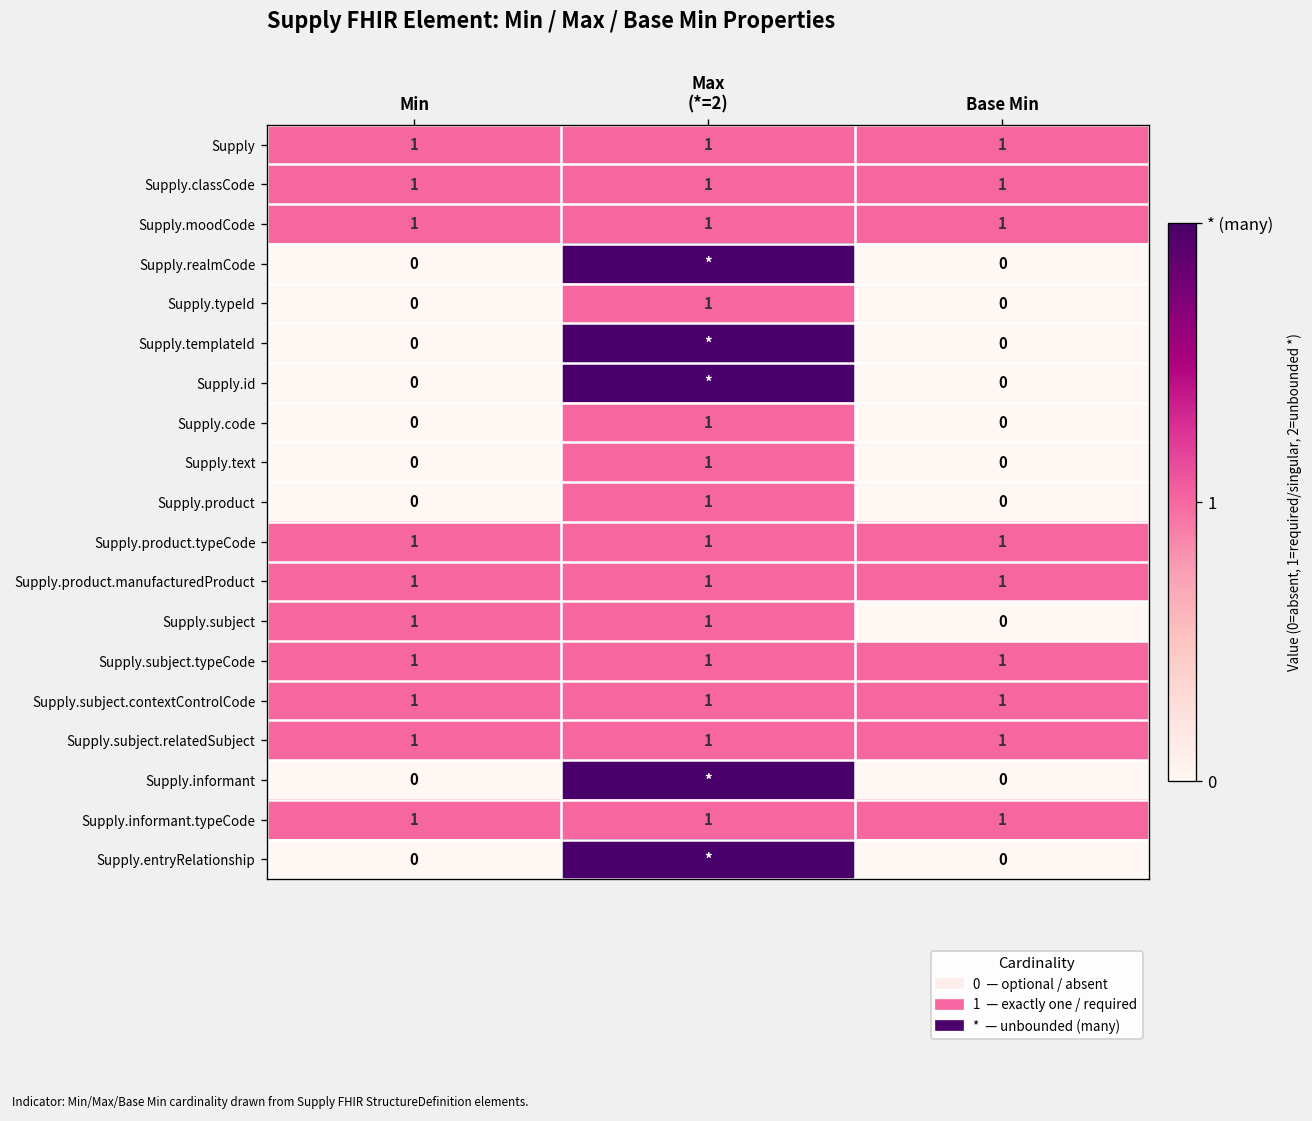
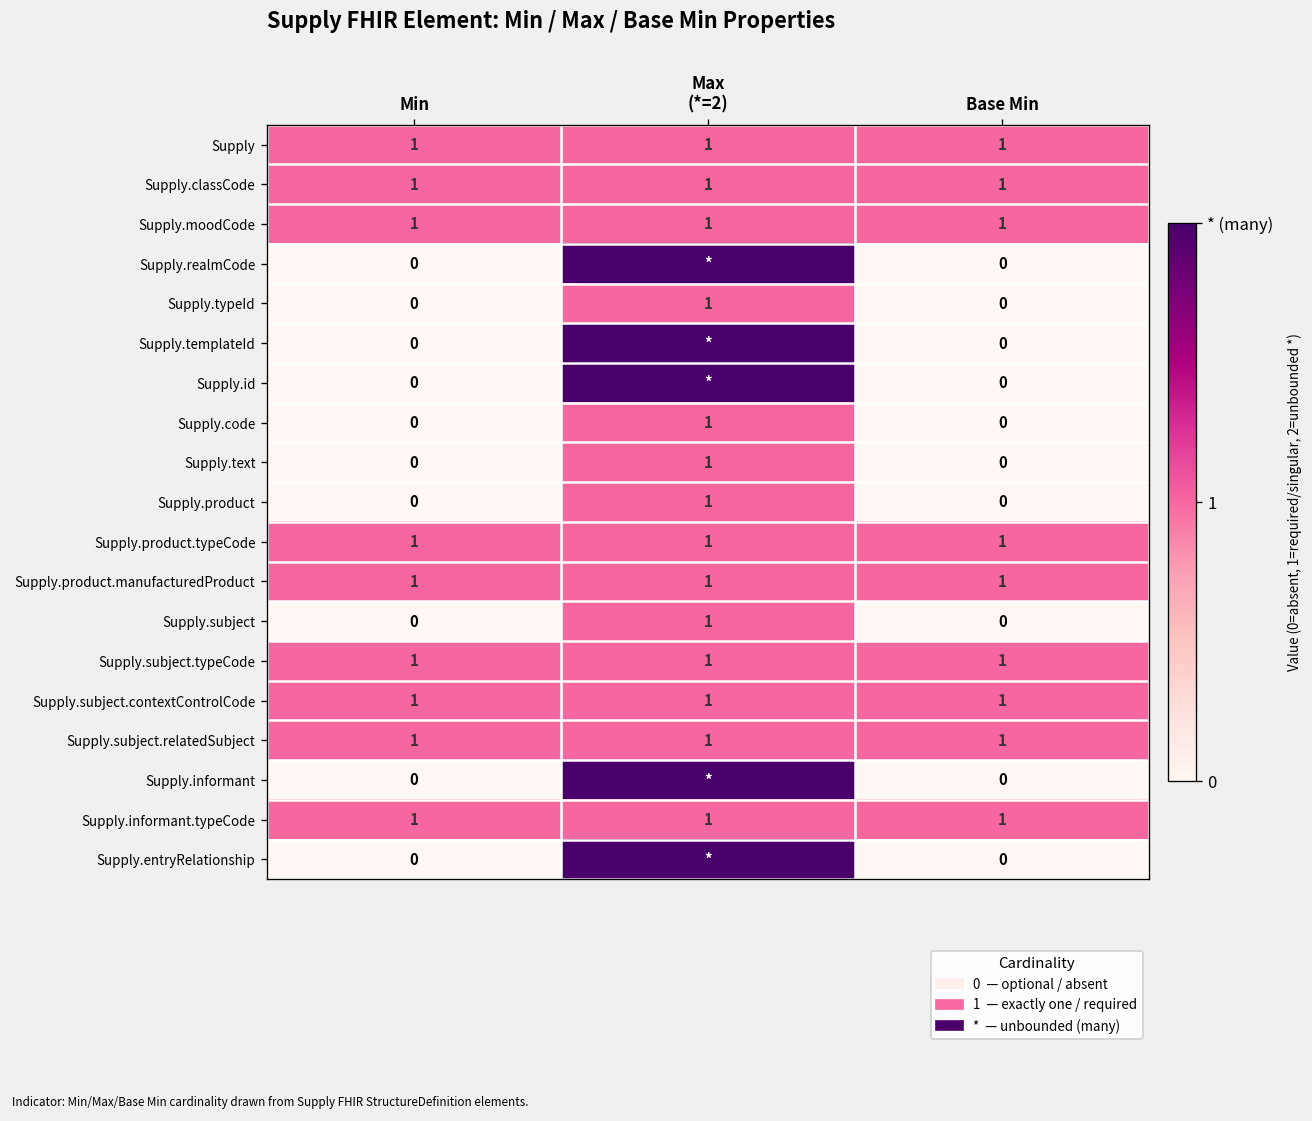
  {
    "Supply": {
      "Min": 1,
      "Max (*=2)": 1,
      "Base Min": 1
    },
    "Supply.classCode": {
      "Min": 1,
      "Max (*=2)": 1,
      "Base Min": 1
    },
    "Supply.moodCode": {
      "Min": 1,
      "Max (*=2)": 1,
      "Base Min": 1
    },
    "Supply.realmCode": {
      "Min": 0,
      "Base Min": 0
    },
    "Supply.typeId": {
      "Min": 0,
      "Max (*=2)": 1,
      "Base Min": 0
    },
    "Supply.templateId": {
      "Min": 0,
      "Base Min": 0
    },
    "Supply.id": {
      "Min": 0,
      "Base Min": 0
    },
    "Supply.code": {
      "Min": 0,
      "Max (*=2)": 1,
      "Base Min": 0
    },
    "Supply.text": {
      "Min": 0,
      "Max (*=2)": 1,
      "Base Min": 0
    },
    "Supply.product": {
      "Min": 0,
      "Max (*=2)": 1,
      "Base Min": 0
    },
    "Supply.product.typeCode": {
      "Min": 1,
      "Max (*=2)": 1,
      "Base Min": 1
    },
    "Supply.product.manufacturedProduct": {
      "Min": 1,
      "Max (*=2)": 1,
      "Base Min": 1
    },
    "Supply.subject": {
-     "Min": 1,
+     "Min": 0,
      "Max (*=2)": 1,
      "Base Min": 0
    },
    "Supply.subject.typeCode": {
      "Min": 1,
      "Max (*=2)": 1,
      "Base Min": 1
    },
    "Supply.subject.contextControlCode": {
      "Min": 1,
      "Max (*=2)": 1,
      "Base Min": 1
    },
    "Supply.subject.relatedSubject": {
      "Min": 1,
      "Max (*=2)": 1,
      "Base Min": 1
    },
    "Supply.informant": {
      "Min": 0,
      "Base Min": 0
    },
    "Supply.informant.typeCode": {
      "Min": 1,
      "Max (*=2)": 1,
      "Base Min": 1
    },
    "Supply.entryRelationship": {
      "Min": 0,
      "Base Min": 0
    }
  }
